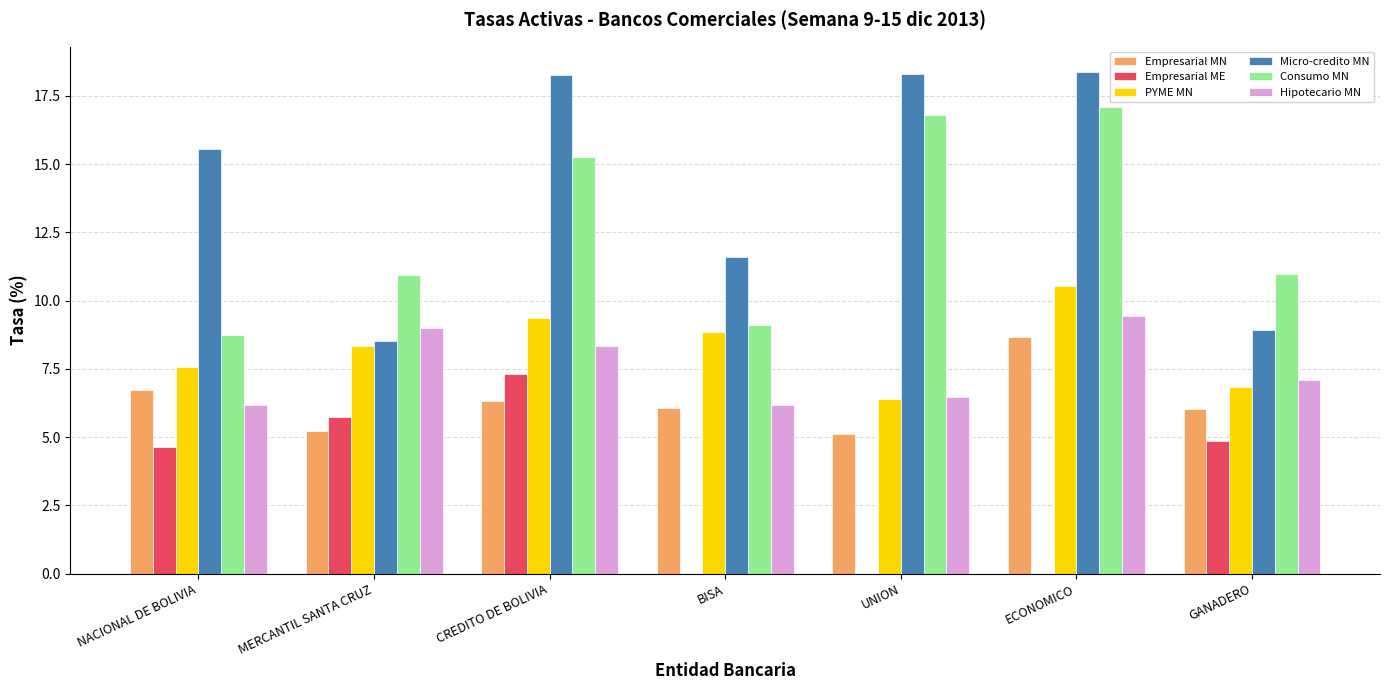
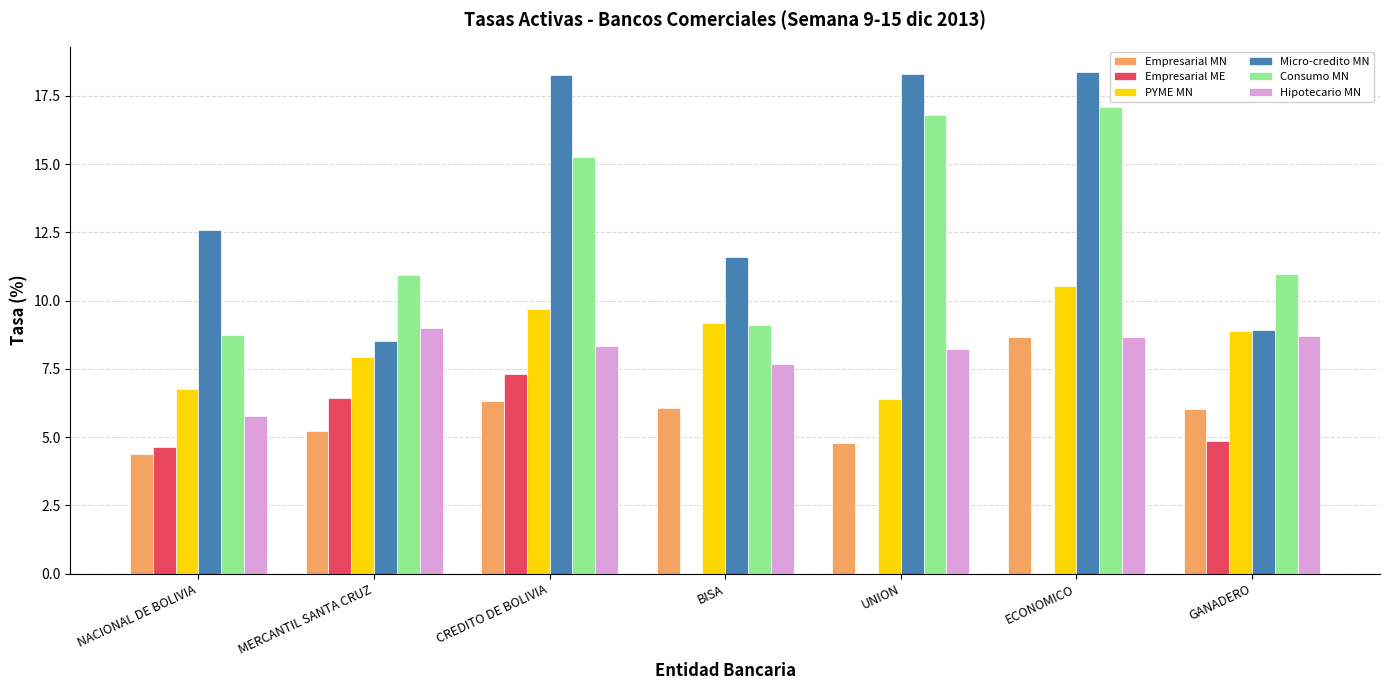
  {
    "Empresarial MN": {
-     "NACIONAL DE BOLIVIA": 6.7,
+     "NACIONAL DE BOLIVIA": 4.4,
      "MERCANTIL SANTA CRUZ": 5.2,
      "CREDITO DE BOLIVIA": 6.3,
      "BISA": 6.1,
-     "UNION": 5.1,
+     "UNION": 4.8,
      "ECONOMICO": 8.7,
      "GANADERO": 6.0
    },
    "Empresarial ME": {
      "NACIONAL DE BOLIVIA": 4.6,
-     "MERCANTIL SANTA CRUZ": 5.8,
+     "MERCANTIL SANTA CRUZ": 6.4,
      "CREDITO DE BOLIVIA": 7.3,
      "BISA": 0.0,
      "UNION": 0.0,
      "ECONOMICO": 0.0,
      "GANADERO": 4.9
    },
    "PYME MN": {
-     "NACIONAL DE BOLIVIA": 7.6,
-     "MERCANTIL SANTA CRUZ": 8.3,
-     "CREDITO DE BOLIVIA": 9.3,
-     "BISA": 8.8,
+     "NACIONAL DE BOLIVIA": 6.8,
+     "MERCANTIL SANTA CRUZ": 7.9,
+     "CREDITO DE BOLIVIA": 9.7,
+     "BISA": 9.2,
      "UNION": 6.4,
      "ECONOMICO": 10.5,
-     "GANADERO": 6.8
+     "GANADERO": 8.9
    },
    "Micro-credito MN": {
-     "NACIONAL DE BOLIVIA": 15.5,
+     "NACIONAL DE BOLIVIA": 12.6,
      "MERCANTIL SANTA CRUZ": 8.5,
      "CREDITO DE BOLIVIA": 18.2,
      "BISA": 11.6,
      "UNION": 18.3,
      "ECONOMICO": 18.4,
      "GANADERO": 8.9
    },
    "Consumo MN": {
      "NACIONAL DE BOLIVIA": 8.8,
      "MERCANTIL SANTA CRUZ": 10.9,
      "CREDITO DE BOLIVIA": 15.2,
      "BISA": 9.1,
      "UNION": 16.8,
      "ECONOMICO": 17.1,
      "GANADERO": 11.0
    },
    "Hipotecario MN": {
-     "NACIONAL DE BOLIVIA": 6.2,
+     "NACIONAL DE BOLIVIA": 5.8,
      "MERCANTIL SANTA CRUZ": 9.0,
      "CREDITO DE BOLIVIA": 8.3,
-     "BISA": 6.2,
-     "UNION": 6.5,
-     "ECONOMICO": 9.4,
-     "GANADERO": 7.1
+     "BISA": 7.7,
+     "UNION": 8.2,
+     "ECONOMICO": 8.7,
+     "GANADERO": 8.7
    }
  }
